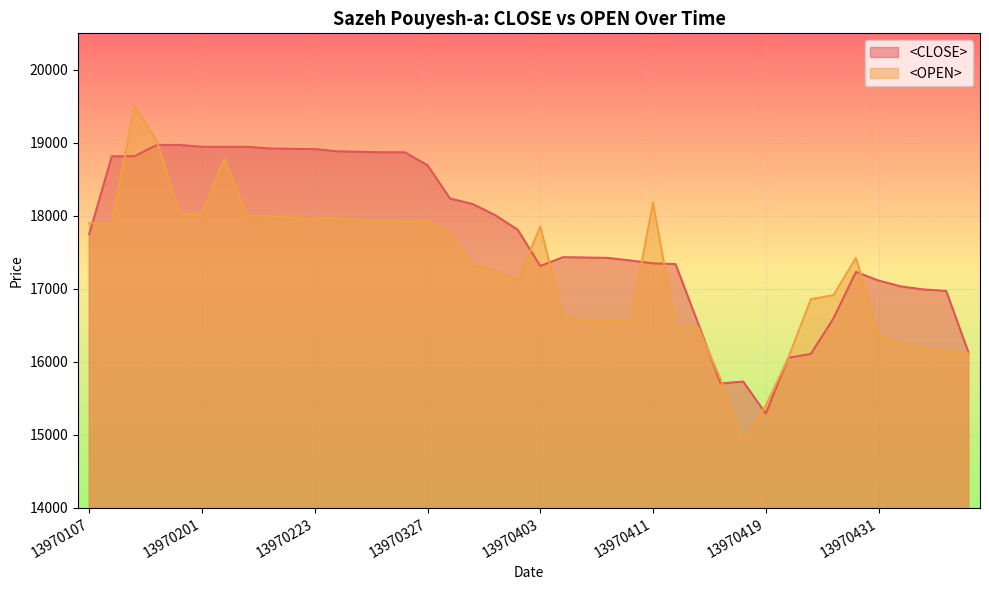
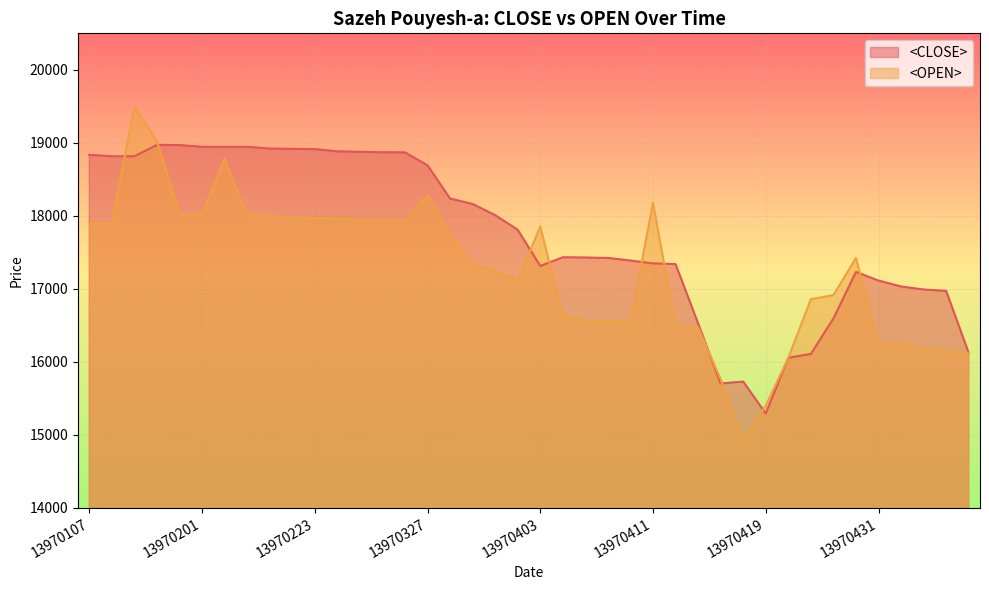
  {
    "<CLOSE>": {
-     "13970107": 17700,
+     "13970107": 18800,
      "13970201": 18900,
      "13970223": 18900,
      "13970327": 18700,
      "13970403": 17300,
      "13970411": 17300,
      "13970419": 15300,
      "13970431": 17100
    },
    "<OPEN>": {
      "13970107": 17900,
      "13970201": 18000,
      "13970223": 18000,
-     "13970327": 17900,
+     "13970327": 18300,
      "13970403": 17900,
      "13970411": 18200,
      "13970419": 15400,
-     "13970431": 16400
+     "13970431": 16200
    }
  }
